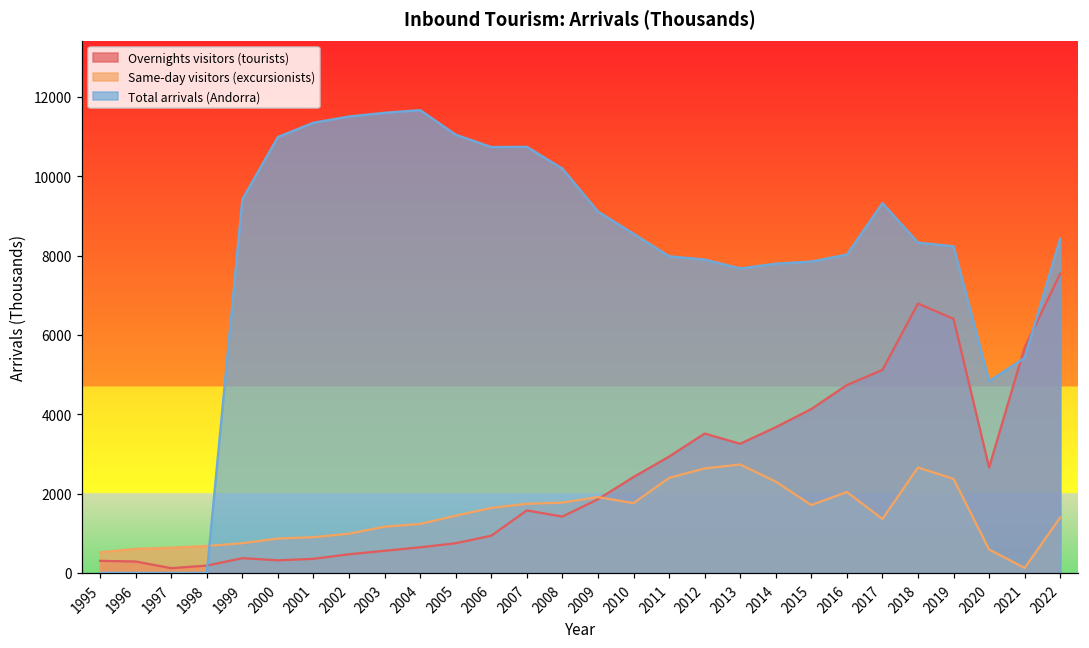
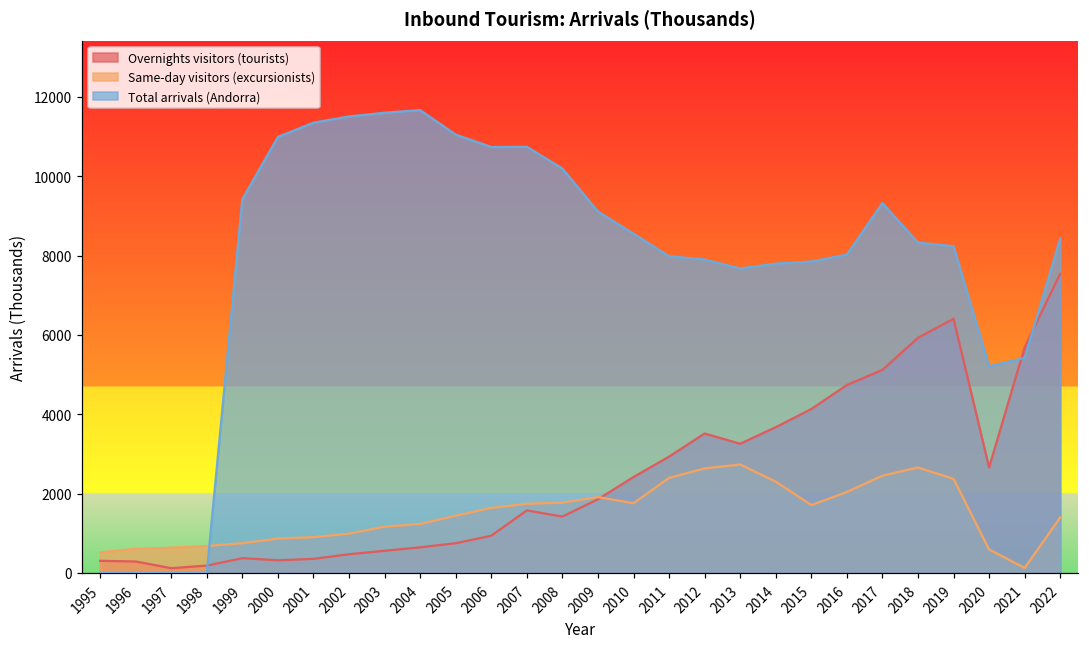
  {
    "Overnights visitors (tourists)": {
      "1995": 300,
      "1996": 300,
      "1997": 100,
      "1998": 200,
      "1999": 400,
      "2000": 300,
      "2001": 400,
      "2002": 500,
      "2003": 600,
      "2004": 600,
      "2005": 700,
      "2006": 900,
      "2007": 1600,
      "2008": 1400,
      "2010": 2400,
      "2011": 2900,
      "2012": 3500,
      "2013": 3300,
      "2014": 3700,
      "2015": 4100,
      "2016": 4700,
      "2017": 5100,
-     "2018": 6800,
+     "2018": 5900,
      "2019": 6400,
      "2020": 2700,
      "2021": 5700,
      "2022": 7500
    },
    "Same-day visitors (excursionists)": {
      "1995": 500,
      "1996": 600,
      "1997": 600,
      "1998": 700,
      "1999": 700,
      "2000": 900,
      "2001": 900,
      "2002": 1000,
      "2003": 1200,
      "2004": 1200,
      "2005": 1400,
      "2006": 1600,
      "2007": 1700,
      "2008": 1800,
      "2010": 1800,
      "2011": 2400,
      "2012": 2600,
      "2013": 2700,
      "2014": 2300,
      "2015": 1700,
      "2016": 2000,
-     "2017": 1400,
+     "2017": 2500,
      "2018": 2700,
      "2019": 2400,
      "2020": 600,
      "2021": 100,
      "2022": 1400
    },
    "Total arrivals (Andorra)": {
      "1995": 0,
      "1996": 0,
      "1997": 0,
      "1998": 0,
      "1999": 9400,
      "2000": 11000,
      "2001": 11400,
      "2002": 11500,
      "2003": 11600,
      "2004": 11700,
      "2005": 11000,
      "2006": 10700,
      "2007": 10700,
      "2008": 10200,
      "2009": 9100,
      "2010": 8600,
      "2011": 8000,
      "2012": 7900,
      "2013": 7700,
      "2014": 7800,
      "2015": 7900,
      "2016": 8000,
      "2017": 9300,
      "2018": 8300,
      "2019": 8200,
-     "2020": 4800,
+     "2020": 5200,
      "2021": 5400,
      "2022": 8400
    }
  }
